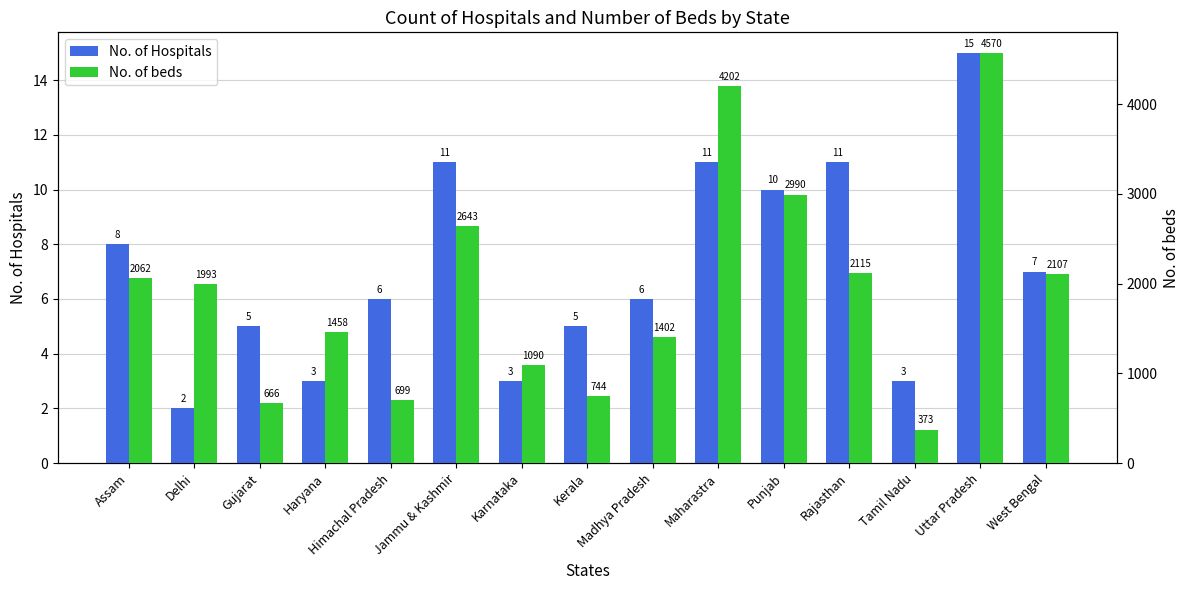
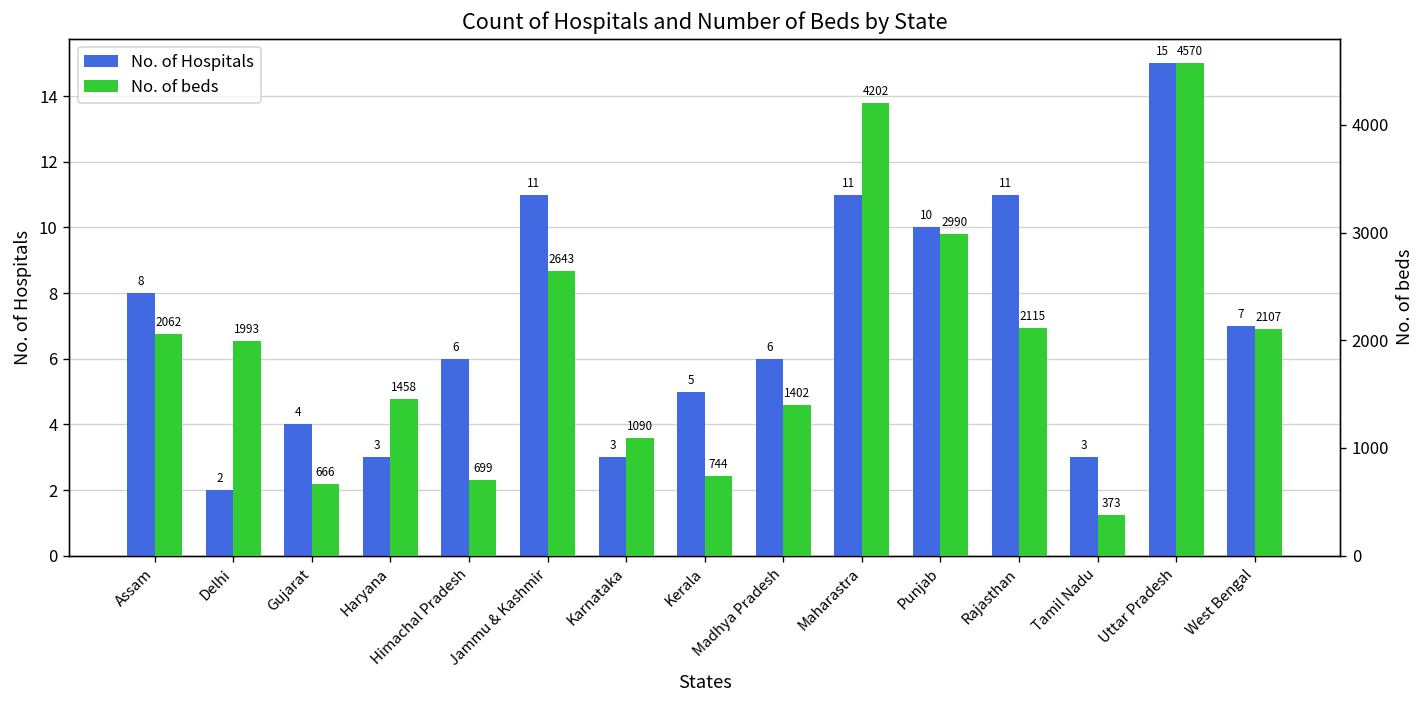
  {
    "No. of Hospitals": {
      "Assam": 8,
      "Delhi": 2,
-     "Gujarat": 5,
+     "Gujarat": 4,
      "Haryana": 3,
      "Himachal Pradesh": 6,
      "Jammu & Kashmir": 11,
      "Karnataka": 3,
      "Kerala": 5,
      "Madhya Pradesh": 6,
      "Maharastra": 11,
      "Punjab": 10,
      "Rajasthan": 11,
      "Tamil Nadu": 3,
      "Uttar Pradesh": 15,
      "West Bengal": 7
    },
    "No. of beds": {
      "Assam": 2062,
      "Delhi": 1993,
      "Gujarat": 666,
      "Haryana": 1458,
      "Himachal Pradesh": 699,
      "Jammu & Kashmir": 2643,
      "Karnataka": 1090,
      "Kerala": 744,
      "Madhya Pradesh": 1402,
      "Maharastra": 4202,
      "Punjab": 2990,
      "Rajasthan": 2115,
      "Tamil Nadu": 373,
      "Uttar Pradesh": 4570,
      "West Bengal": 2107
    }
  }
